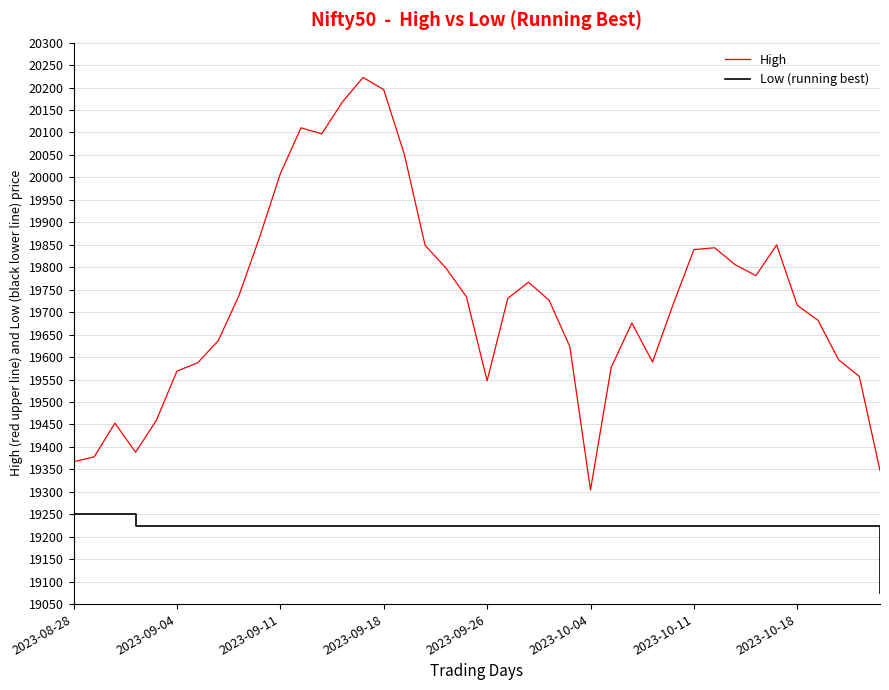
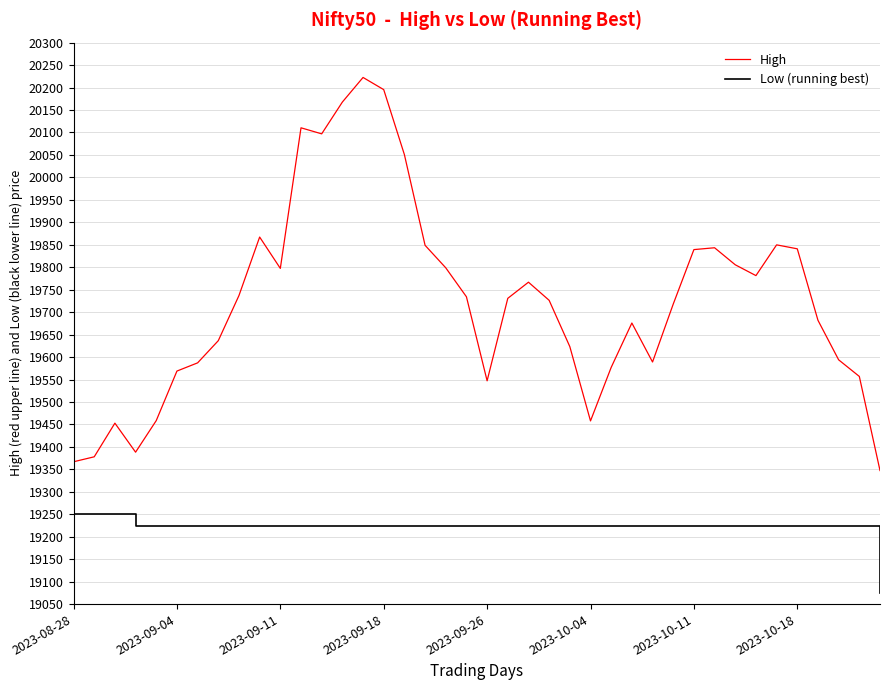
  {
    "High": {
      "2023-08-28": 19370,
      "2023-09-04": 19570,
-     "2023-09-11": 20010,
+     "2023-09-11": 19800,
      "2023-09-18": 20200,
      "2023-09-26": 19550,
-     "2023-10-04": 19300,
+     "2023-10-04": 19460,
      "2023-10-11": 19840,
-     "2023-10-18": 19720
+     "2023-10-18": 19840
    },
    "Low (running best)": {
      "2023-08-28": 19250,
      "2023-09-04": 19220,
      "2023-09-11": 19220,
      "2023-09-18": 19220,
      "2023-09-26": 19220,
      "2023-10-04": 19220,
      "2023-10-11": 19220,
      "2023-10-18": 19220
    }
  }
